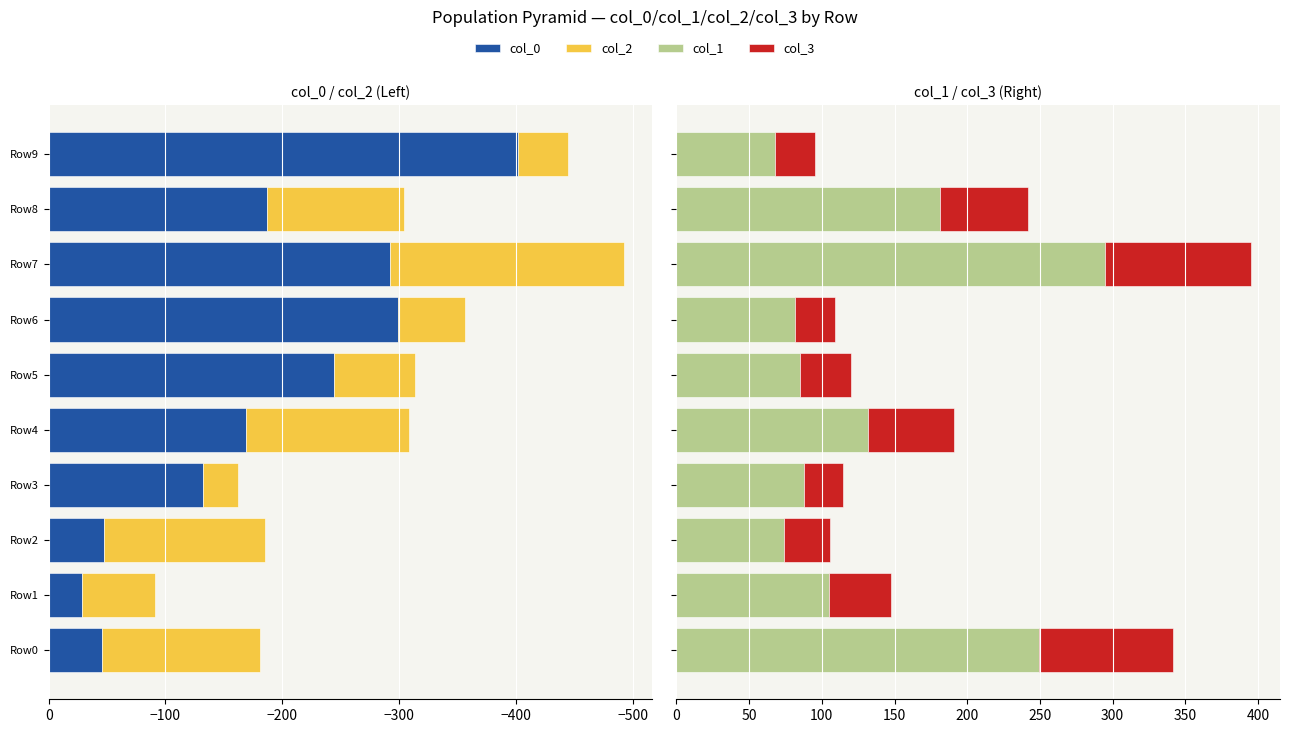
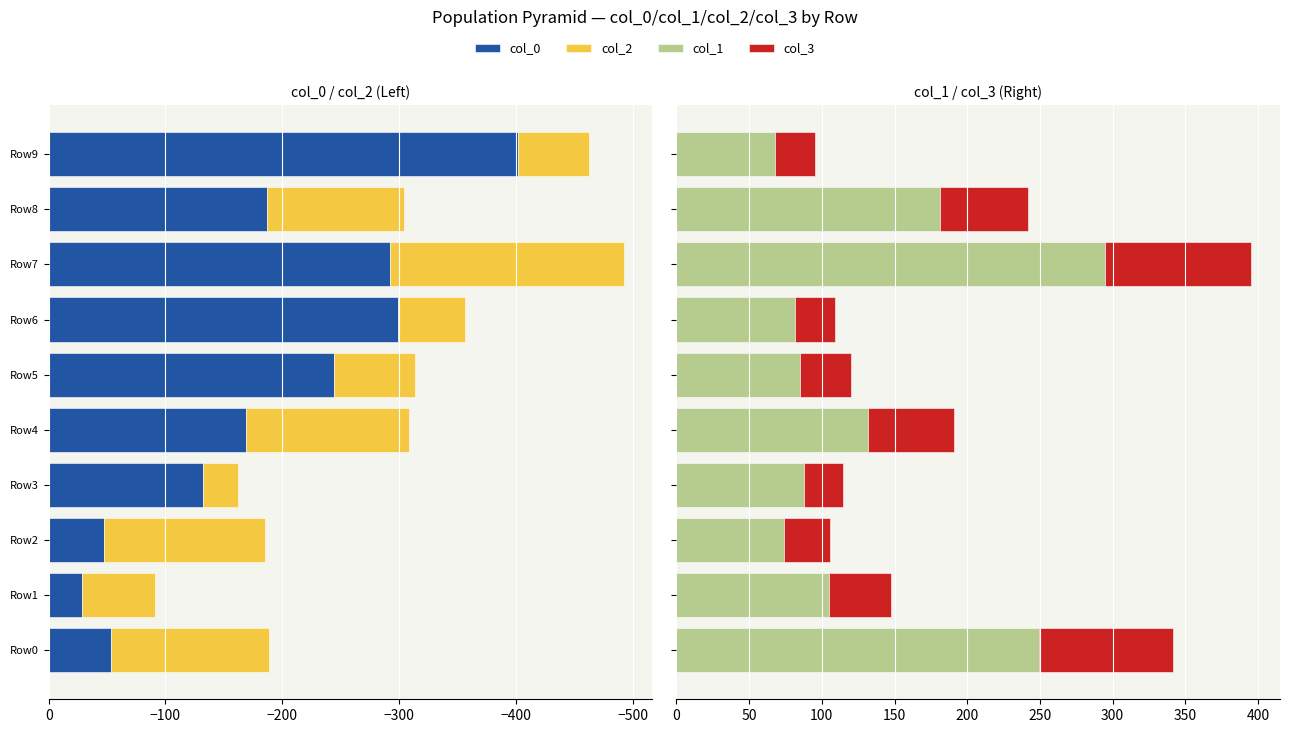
  {
    "col_0 / col_2 (Left)": {
      "col_0": {
        "Row9": -402,
        "Row8": -187,
        "Row7": -293,
        "Row6": -299,
        "Row5": -244,
        "Row4": -169,
        "Row3": -132,
        "Row2": -47,
        "Row1": -28,
-       "Row0": -46
+       "Row0": -53
      },
      "col_2": {
-       "Row9": -43,
+       "Row9": -60,
        "Row8": -118,
        "Row7": -200,
        "Row6": -57,
        "Row5": -69,
        "Row4": -139,
        "Row3": -30,
        "Row2": -138,
        "Row1": -63,
        "Row0": -135
      }
    }
  }
